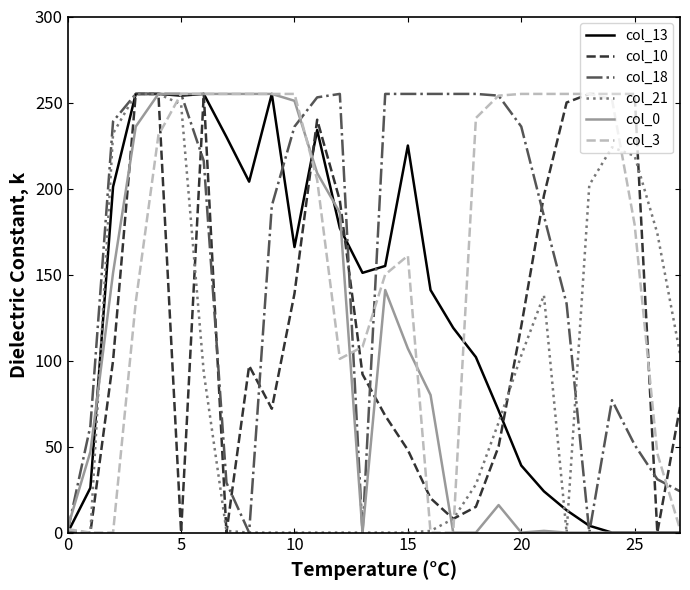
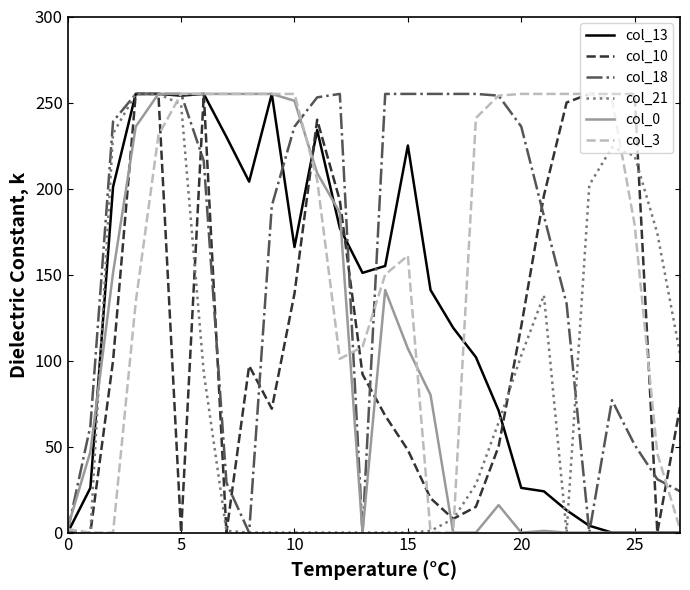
  {
    "col_13": {
      "10": 166,
      "15": 225,
-     "20": 39
+     "20": 26
    }
  }
